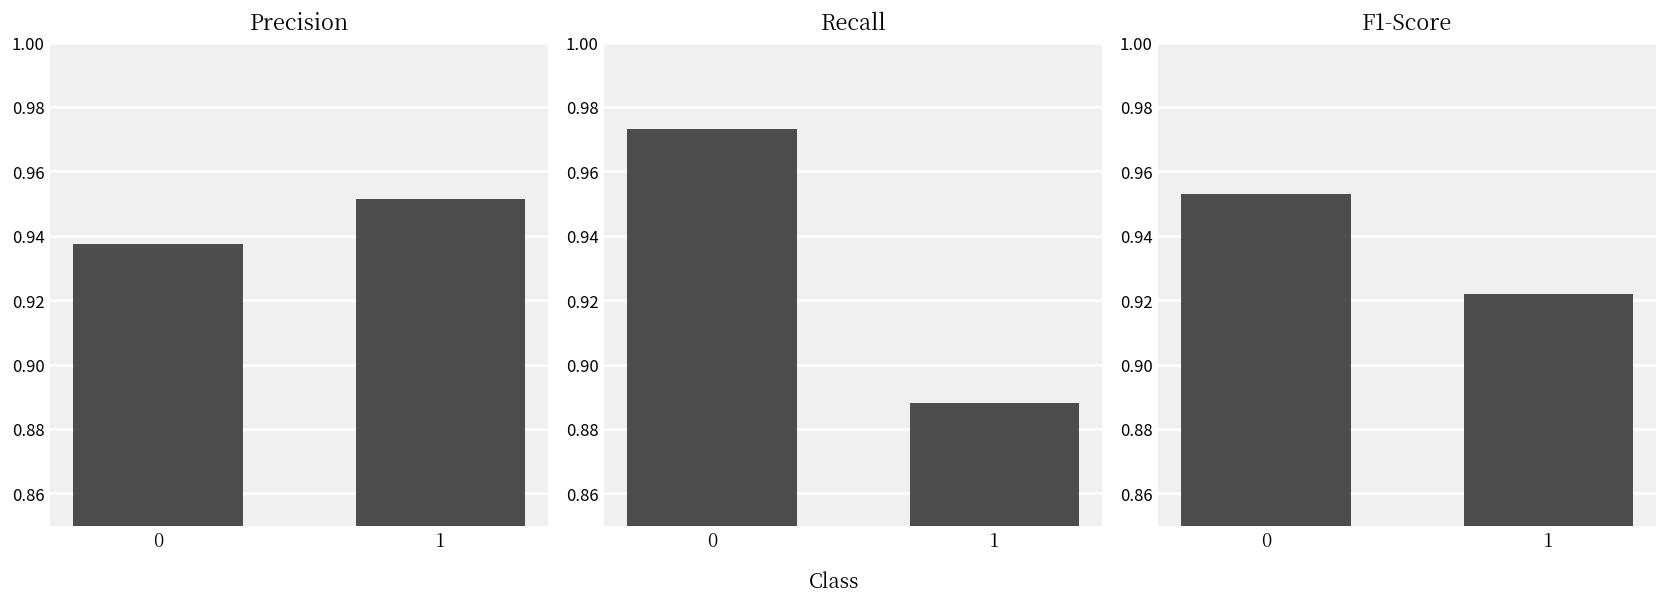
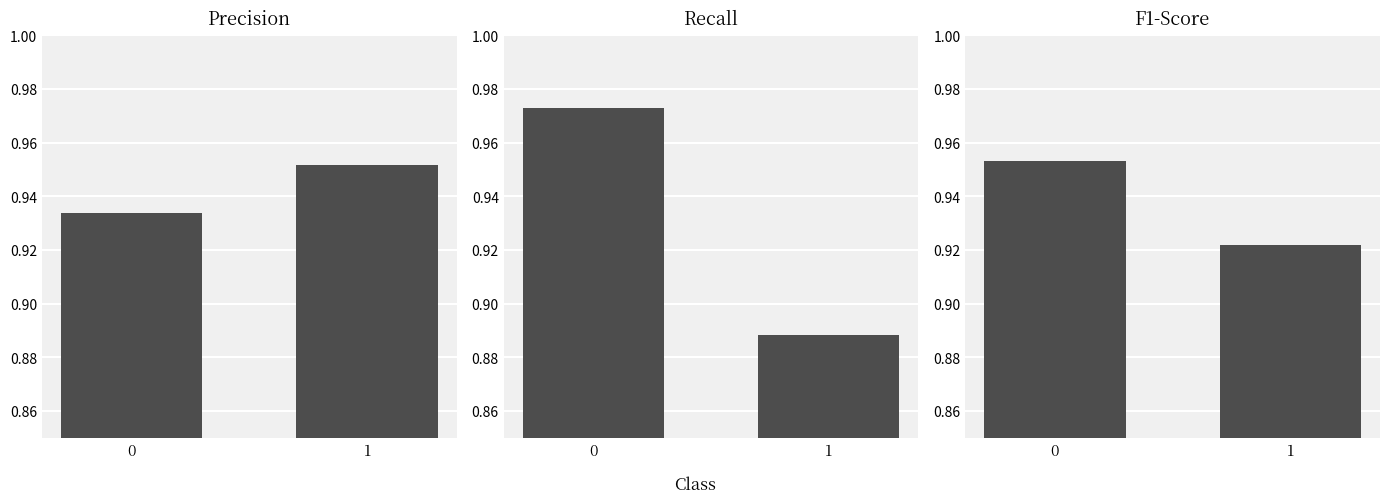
  {
    "Precision": {
-     "0": 0.937,
+     "0": 0.934,
      "1": 0.952
    },
    "Recall": {
      "0": 0.973,
      "1": 0.888
    },
    "F1-Score": {
      "0": 0.953,
      "1": 0.922
    }
  }
